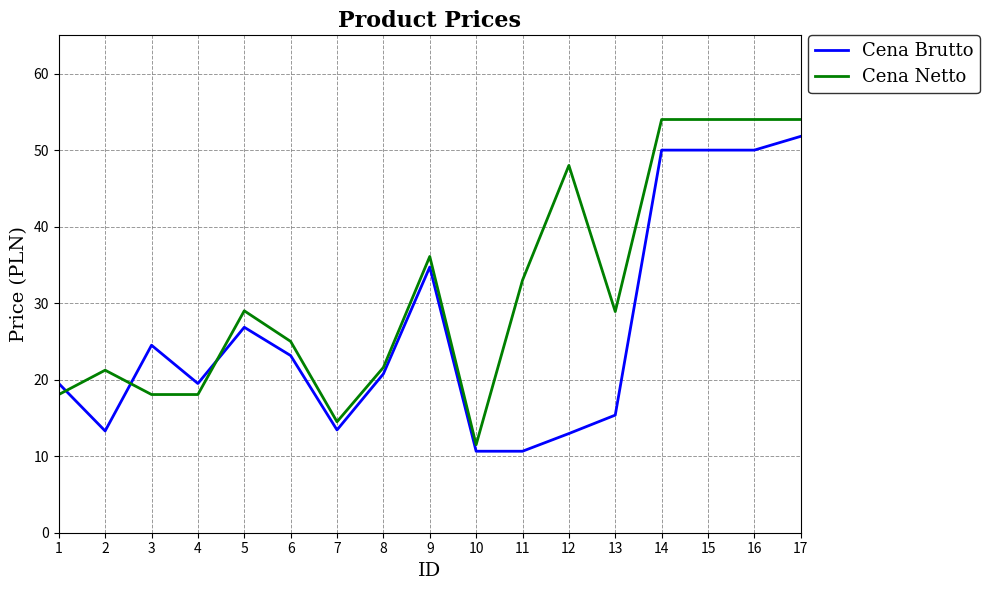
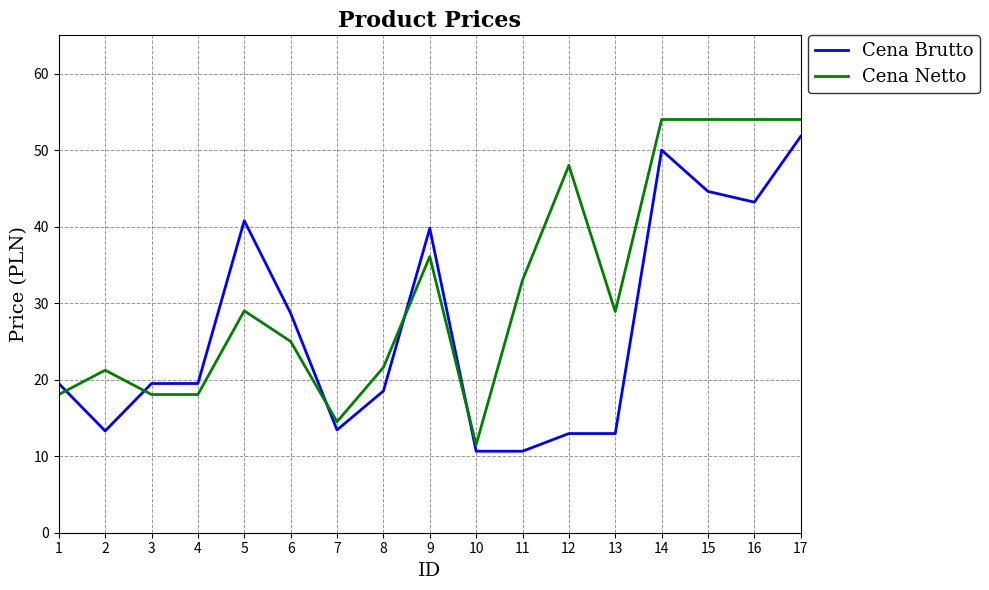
  {
    "Cena Brutto": {
      "1": 20,
      "2": 13,
-     "3": 25,
+     "3": 20,
      "4": 20,
-     "5": 27,
-     "6": 23,
+     "5": 41,
+     "6": 29,
      "7": 13,
-     "8": 21,
-     "9": 35,
+     "8": 19,
+     "9": 40,
      "10": 11,
      "11": 11,
      "12": 13,
-     "13": 15,
+     "13": 13,
      "14": 50,
-     "15": 50,
-     "16": 50,
+     "15": 45,
+     "16": 43,
      "17": 52
    },
    "Cena Netto": {
      "1": 18,
      "2": 21,
      "3": 18,
      "4": 18,
      "5": 29,
      "6": 25,
      "7": 15,
      "8": 22,
      "9": 36,
      "10": 12,
      "11": 33,
      "12": 48,
      "13": 29,
      "14": 54,
      "15": 54,
      "16": 54,
      "17": 54
    }
  }
